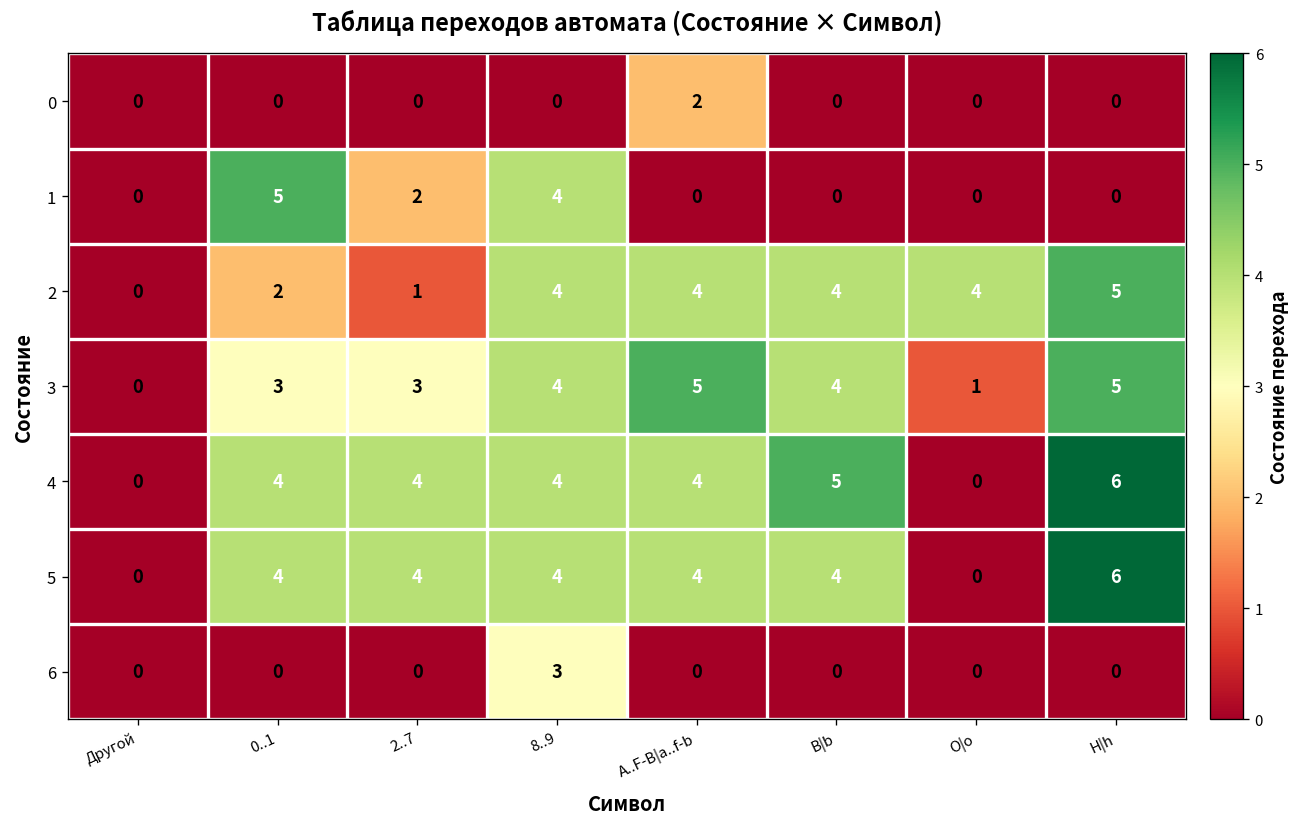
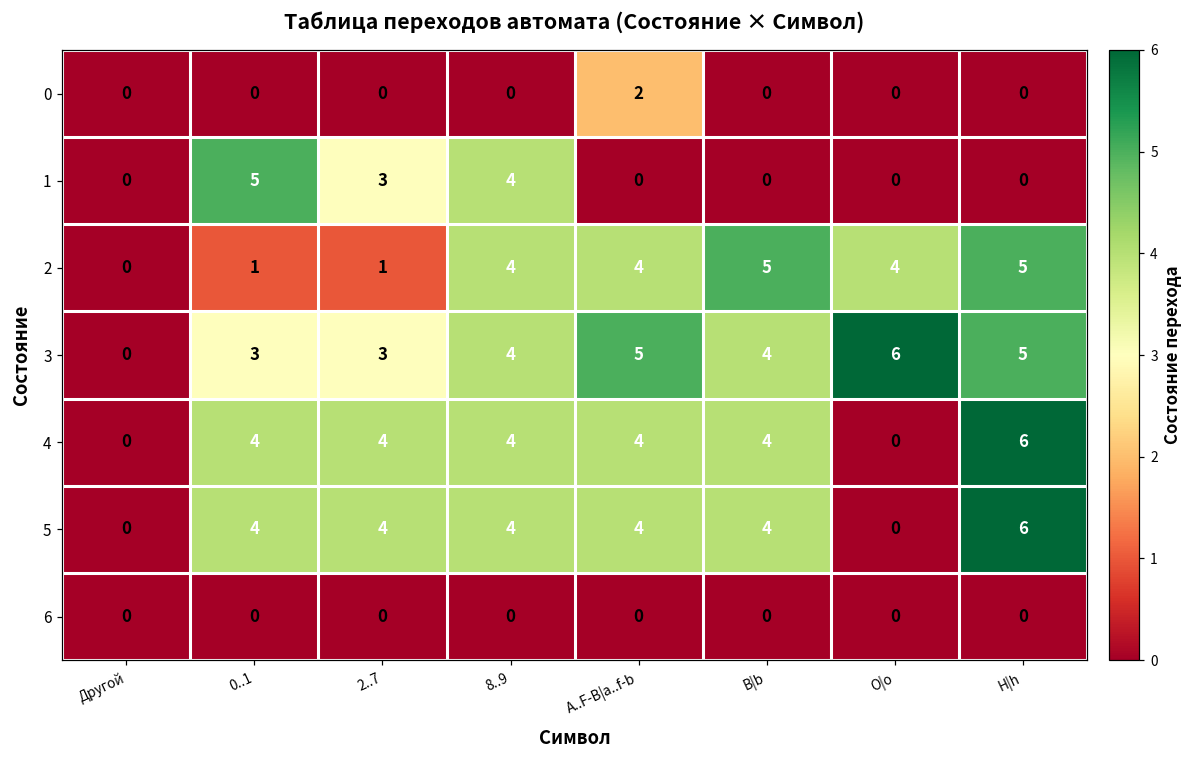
  {
    "0": {
      "Другой": 0,
      "0..1": 0,
      "2..7": 0,
      "8..9": 0,
      "A..F-B|a..f-b": 2,
      "B|b": 0,
      "O|o": 0,
      "H|h": 0
    },
    "1": {
      "Другой": 0,
      "0..1": 5,
-     "2..7": 2,
+     "2..7": 3,
      "8..9": 4,
      "A..F-B|a..f-b": 0,
      "B|b": 0,
      "O|o": 0,
      "H|h": 0
    },
    "2": {
      "Другой": 0,
-     "0..1": 2,
+     "0..1": 1,
      "2..7": 1,
      "8..9": 4,
      "A..F-B|a..f-b": 4,
-     "B|b": 4,
+     "B|b": 5,
      "O|o": 4,
      "H|h": 5
    },
    "3": {
      "Другой": 0,
      "0..1": 3,
      "2..7": 3,
      "8..9": 4,
      "A..F-B|a..f-b": 5,
      "B|b": 4,
-     "O|o": 1,
+     "O|o": 6,
      "H|h": 5
    },
    "4": {
      "Другой": 0,
      "0..1": 4,
      "2..7": 4,
      "8..9": 4,
      "A..F-B|a..f-b": 4,
-     "B|b": 5,
+     "B|b": 4,
      "O|o": 0,
      "H|h": 6
    },
    "5": {
      "Другой": 0,
      "0..1": 4,
      "2..7": 4,
      "8..9": 4,
      "A..F-B|a..f-b": 4,
      "B|b": 4,
      "O|o": 0,
      "H|h": 6
    },
    "6": {
      "Другой": 0,
      "0..1": 0,
      "2..7": 0,
-     "8..9": 3,
+     "8..9": 0,
      "A..F-B|a..f-b": 0,
      "B|b": 0,
      "O|o": 0,
      "H|h": 0
    }
  }
